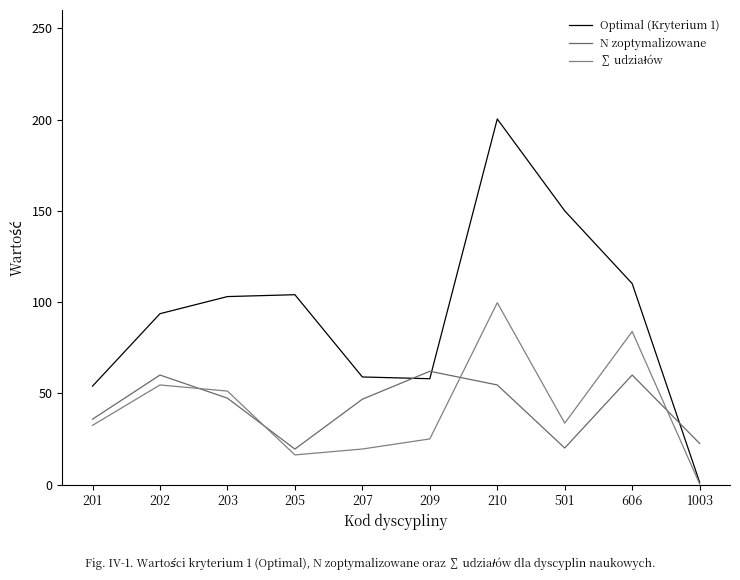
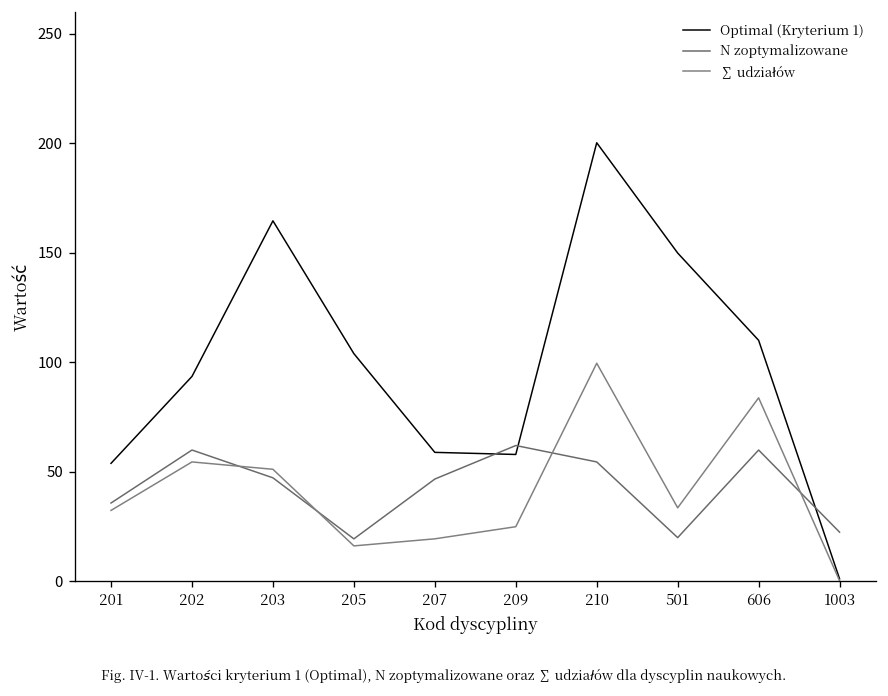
  {
    "Optimal (Kryterium 1)": {
      "201": 54,
      "202": 94,
-     "203": 103,
+     "203": 165,
      "205": 104,
      "207": 59,
      "209": 58,
      "210": 200,
      "501": 150,
      "606": 110
    }
  }
